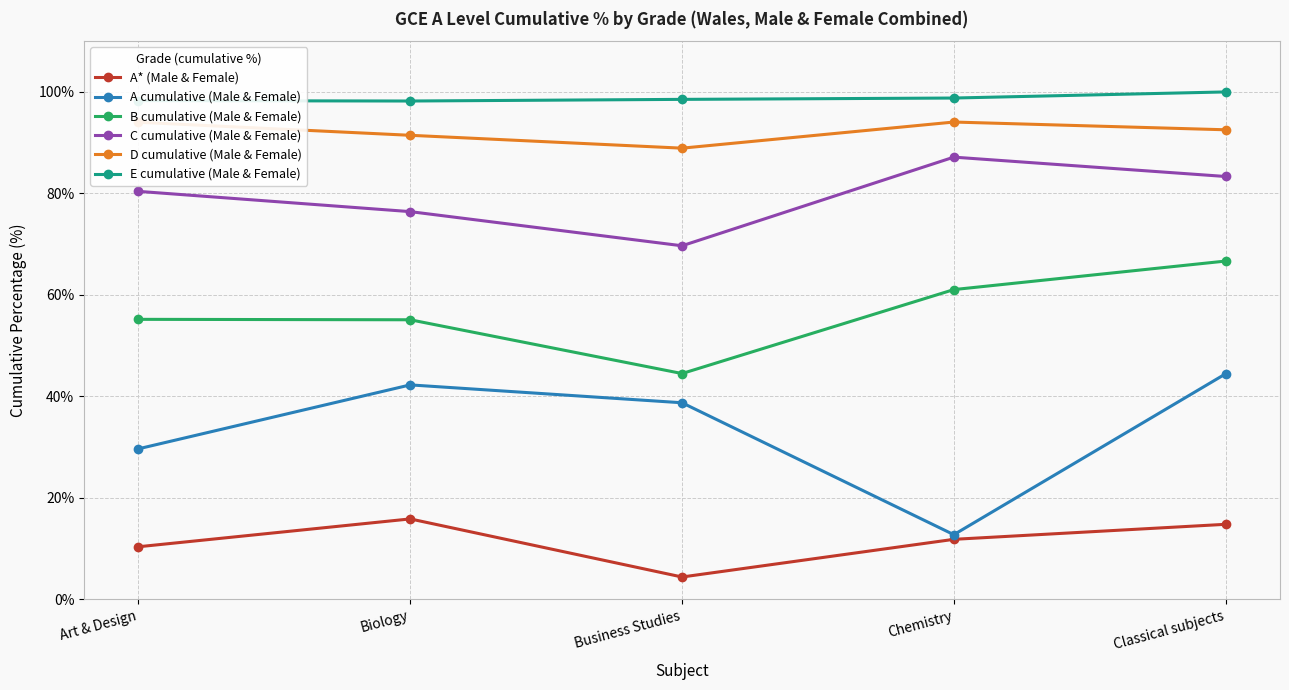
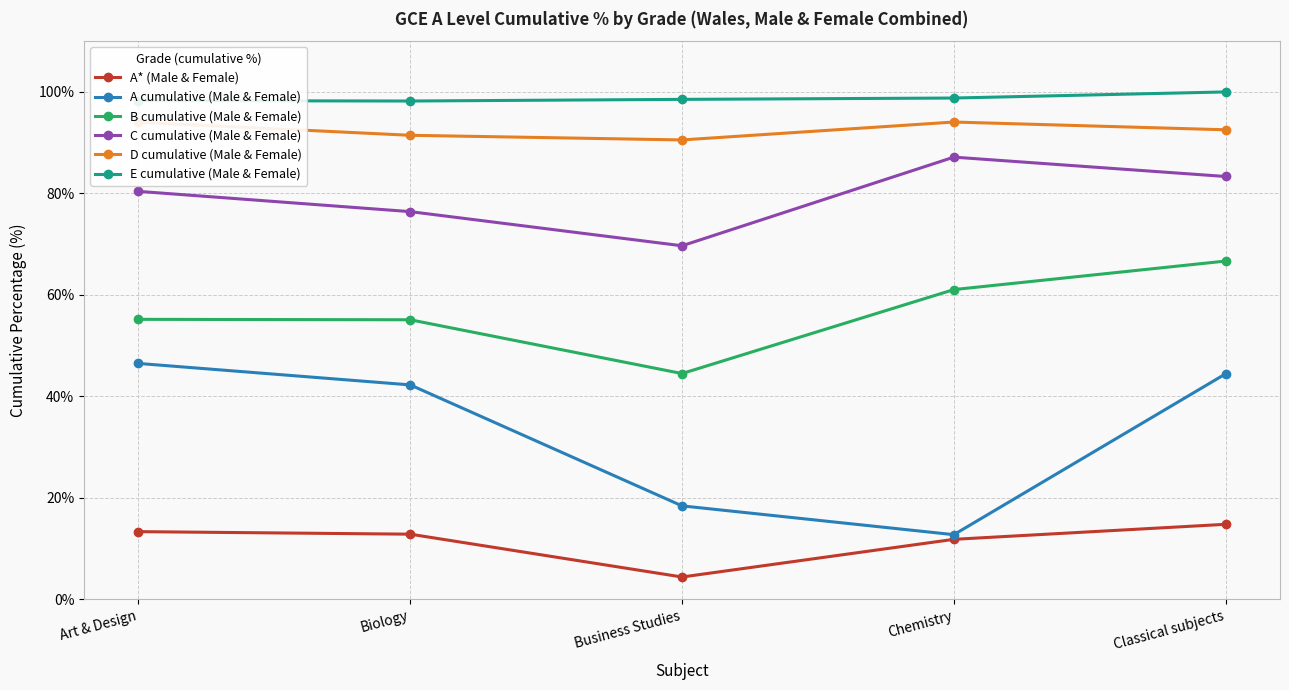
  {
    "A* (Male & Female)": {
-     "Art & Design": "10%",
-     "Biology": "16%",
+     "Art & Design": "13%",
+     "Biology": "13%",
      "Business Studies": "4%",
      "Chemistry": "12%",
      "Classical subjects": "15%"
    },
    "A cumulative (Male & Female)": {
-     "Art & Design": "30%",
+     "Art & Design": "46%",
      "Biology": "42%",
-     "Business Studies": "39%",
+     "Business Studies": "18%",
      "Chemistry": "13%",
      "Classical subjects": "44%"
    },
    "C cumulative (Male & Female)": {
      "Art & Design": "80%",
      "Biology": "76%",
      "Business Studies": "70%",
      "Chemistry": "87%",
      "Classical subjects": "83%"
    },
    "D cumulative (Male & Female)": {
      "Biology": "91%",
-     "Business Studies": "89%",
+     "Business Studies": "91%",
      "Chemistry": "94%",
      "Classical subjects": "93%"
    }
  }
